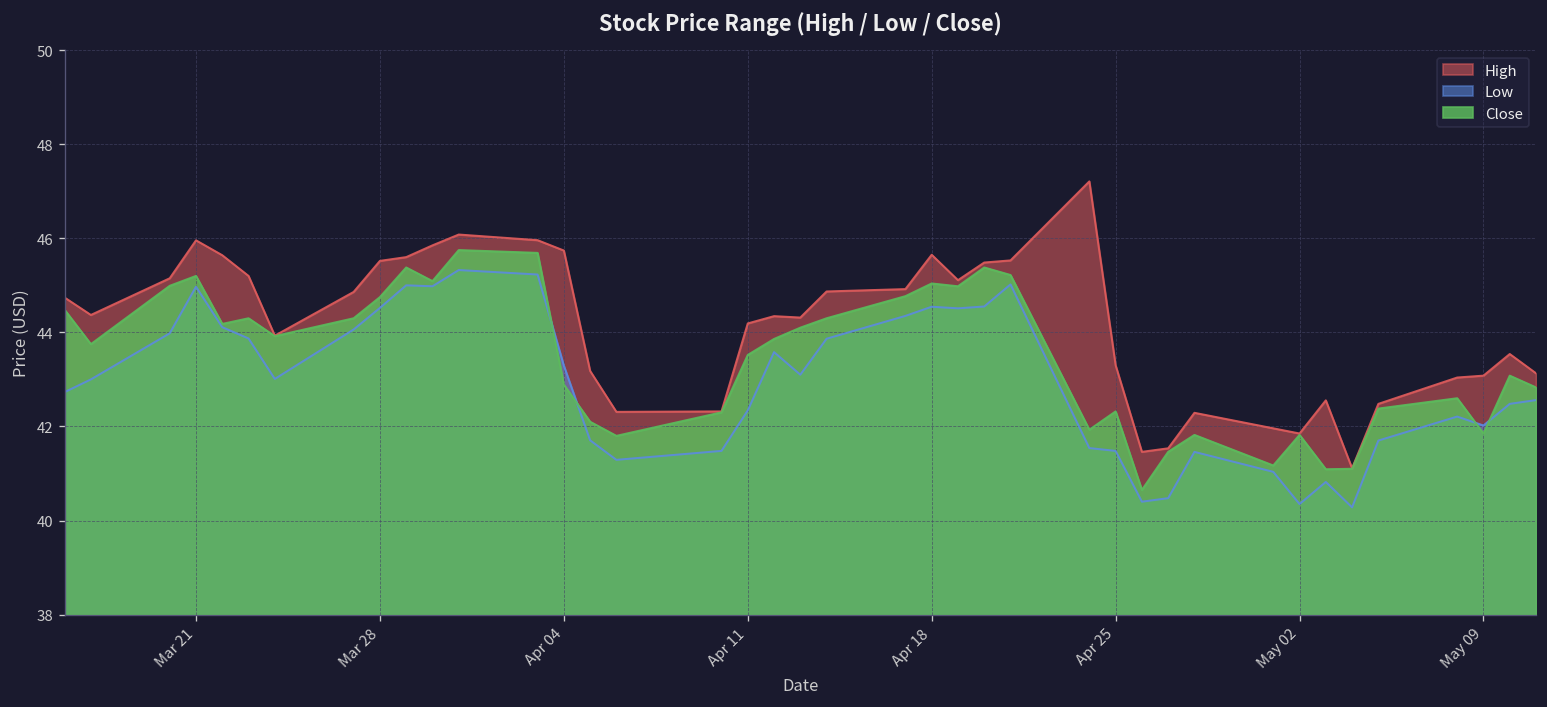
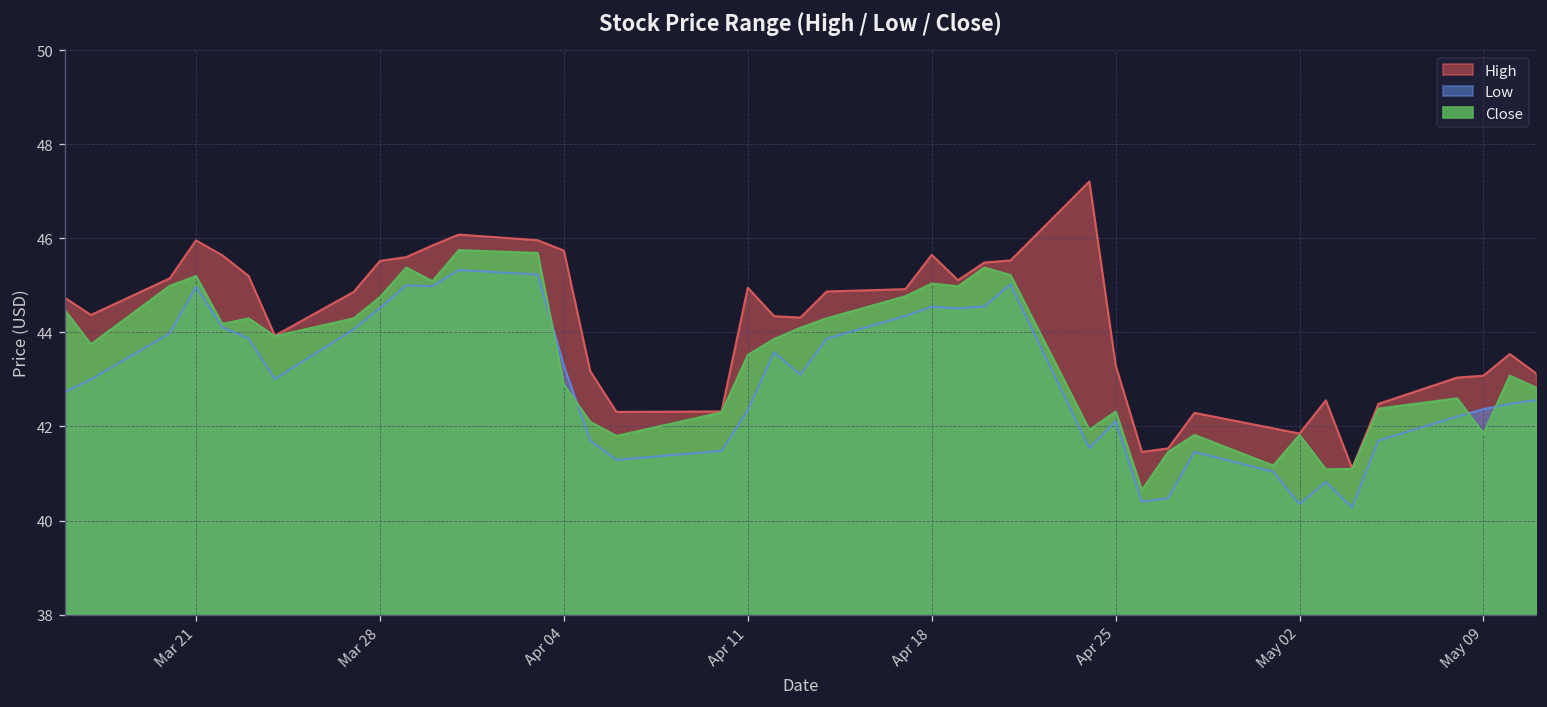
  {
    "High": {
      "Mar 21": 46.0,
      "Mar 28": 45.5,
      "Apr 04": 45.7,
-     "Apr 11": 44.2,
+     "Apr 11": 45.0,
      "Apr 18": 45.7,
      "Apr 25": 43.3,
      "May 09": 43.1
    },
    "Low": {
      "Mar 21": 45.0,
      "Mar 28": 44.5,
      "Apr 04": 43.3,
      "Apr 11": 42.3,
      "Apr 18": 44.5,
-     "Apr 25": 41.5,
+     "Apr 25": 42.1,
      "May 02": 40.4,
-     "May 09": 42.0
+     "May 09": 42.4
    },
    "Close": {
      "Mar 21": 45.2,
      "Mar 28": 44.8,
      "Apr 04": 42.9,
      "Apr 11": 43.5,
      "Apr 18": 45.0,
      "Apr 25": 42.3,
      "May 09": 41.9
    }
  }
